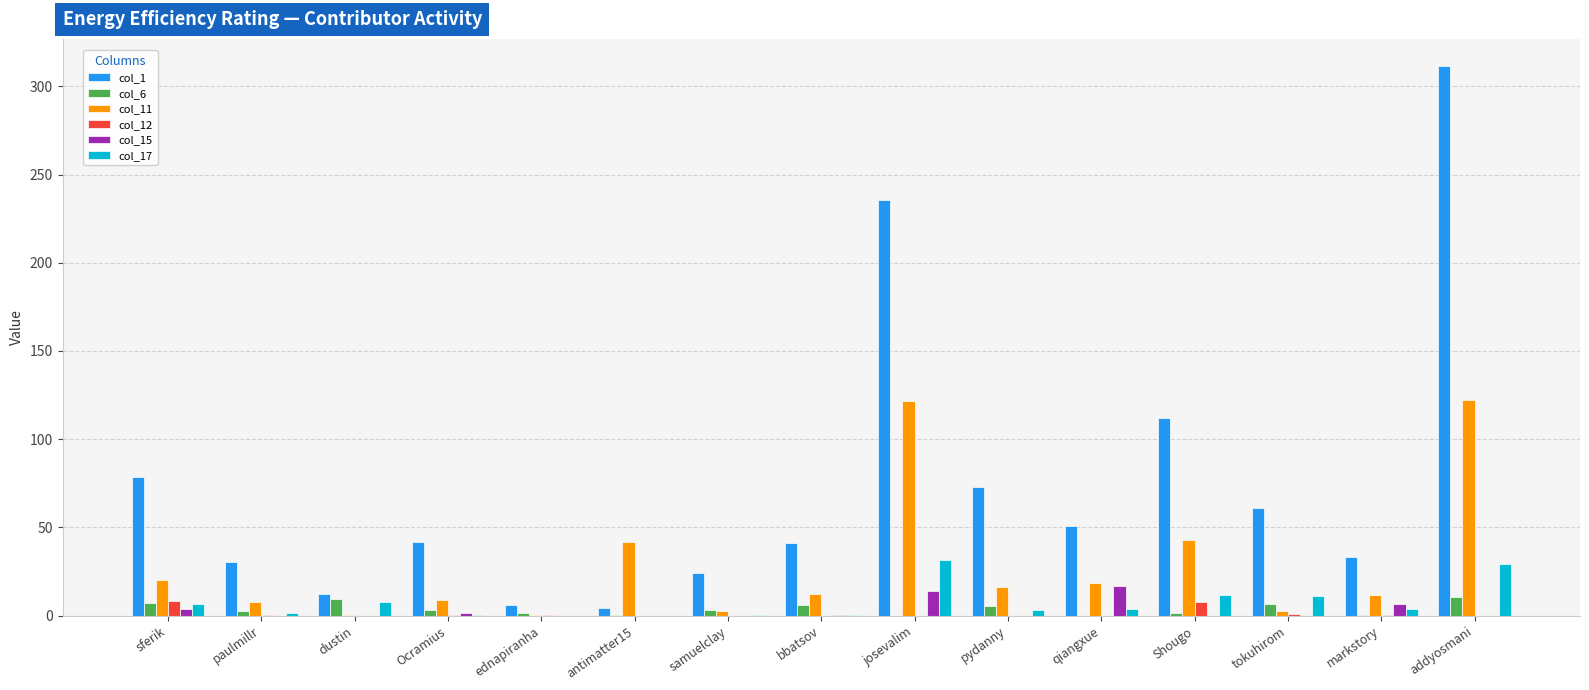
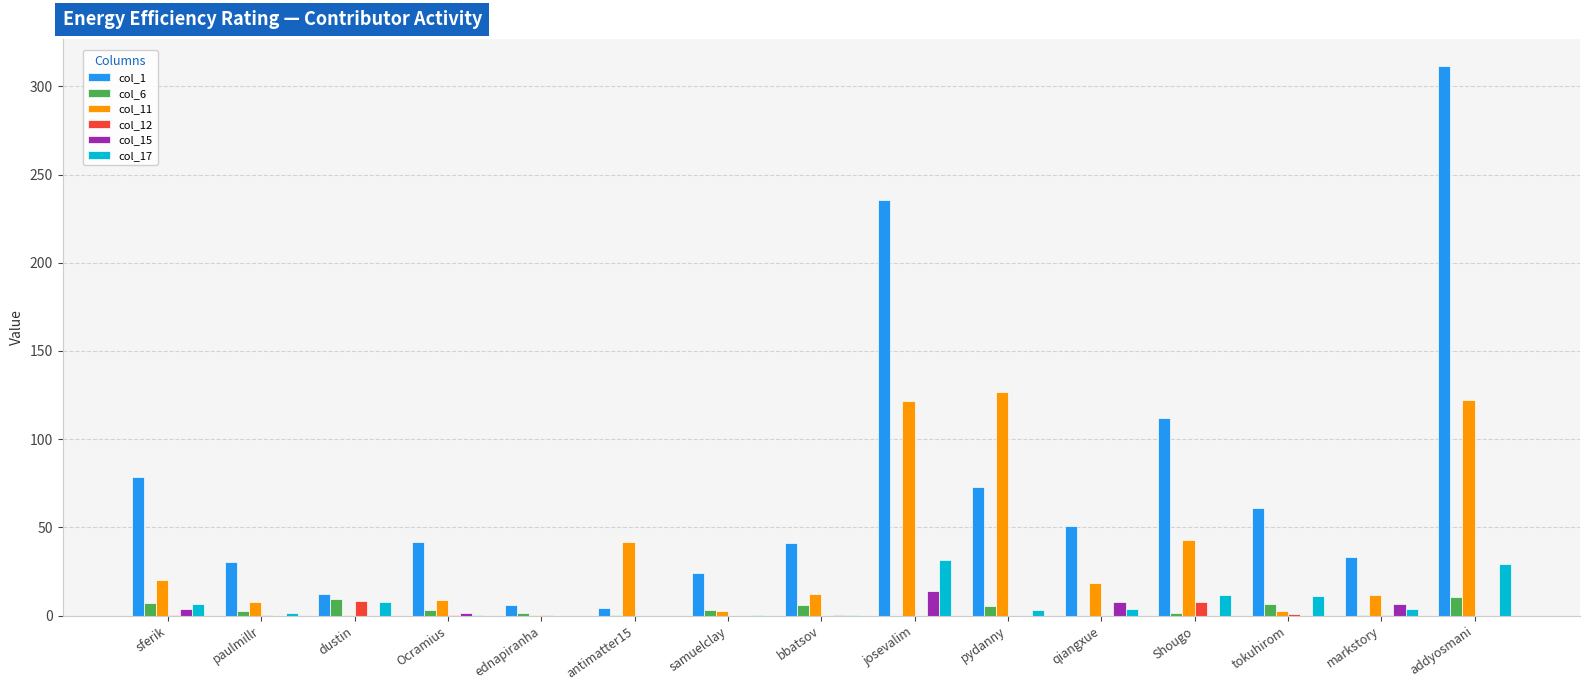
  {
    "col_6": {
      "sferik": 7,
      "paulmillr": 2,
      "dustin": 10,
      "Ocramius": 3,
      "ednapiranha": 1,
      "samuelclay": 3,
      "bbatsov": 6,
      "josevalim": 0,
      "pydanny": 6,
      "qiangxue": 0,
      "Shougo": 1,
      "tokuhirom": 6,
      "addyosmani": 10
    },
    "col_11": {
      "sferik": 20,
      "paulmillr": 8,
      "Ocramius": 9,
      "antimatter15": 42,
      "samuelclay": 3,
      "bbatsov": 12,
      "josevalim": 122,
-     "pydanny": 16,
+     "pydanny": 127,
      "qiangxue": 18,
      "Shougo": 43,
      "tokuhirom": 3,
      "markstory": 12,
      "addyosmani": 122
    },
    "col_12": {
-     "sferik": 8,
-     "dustin": 0,
+     "sferik": 0,
+     "dustin": 8,
      "bbatsov": 0,
      "josevalim": 0,
      "pydanny": 0,
      "qiangxue": 0,
      "Shougo": 8,
      "addyosmani": 0
    },
    "col_15": {
      "sferik": 4,
      "paulmillr": 0,
      "dustin": 0,
      "ednapiranha": 0,
      "antimatter15": 0,
      "samuelclay": 0,
      "josevalim": 14,
      "pydanny": 0,
-     "qiangxue": 17,
+     "qiangxue": 8,
      "Shougo": 0,
      "tokuhirom": 0,
      "markstory": 6,
      "addyosmani": 0
    }
  }
